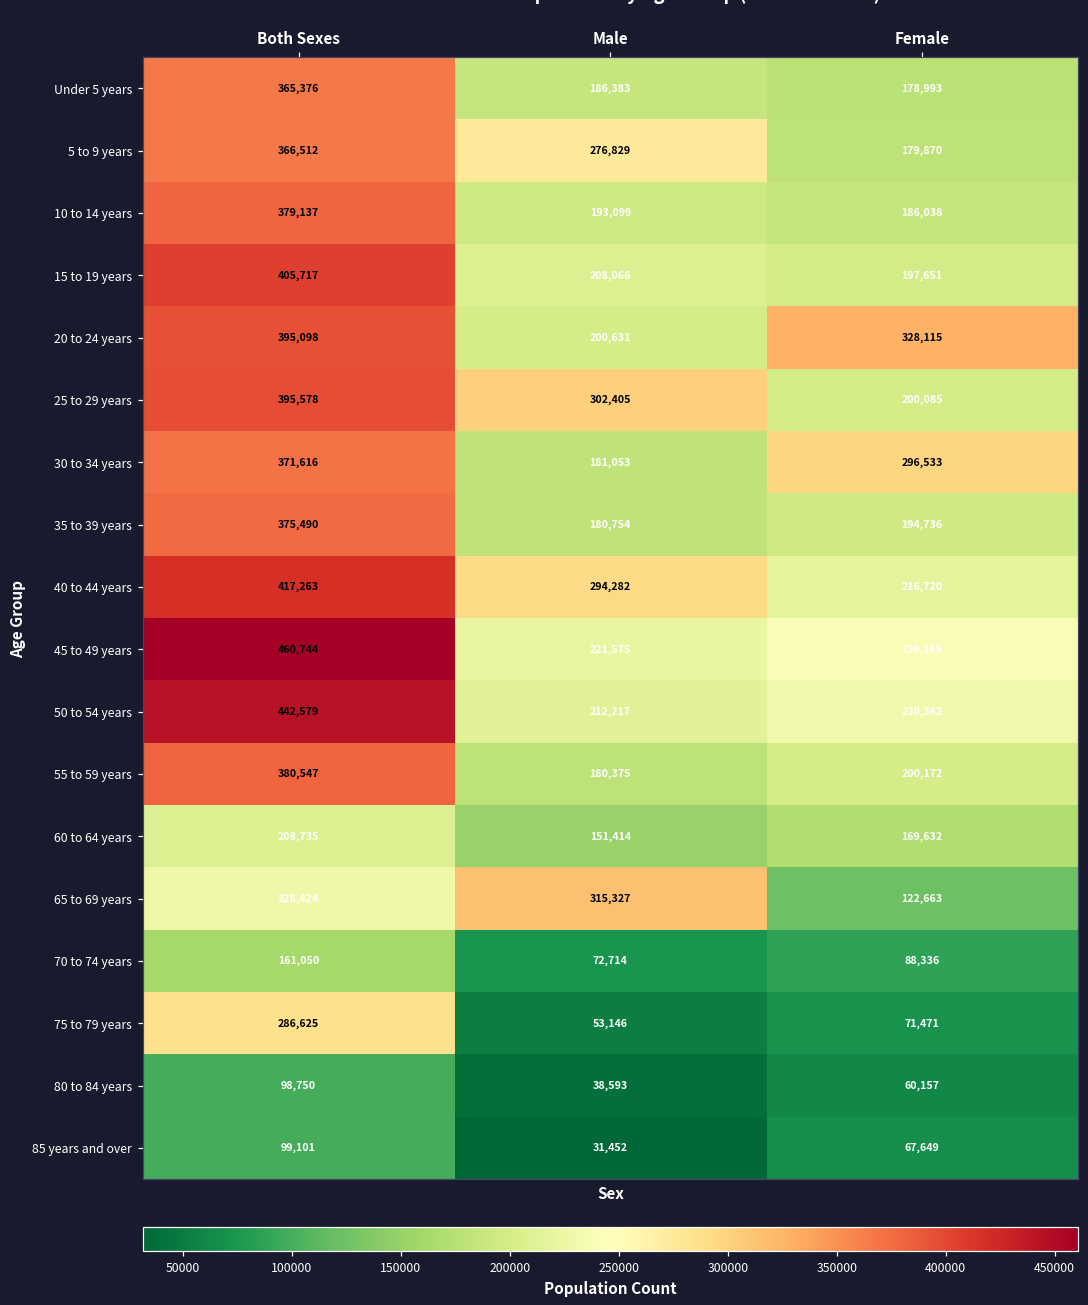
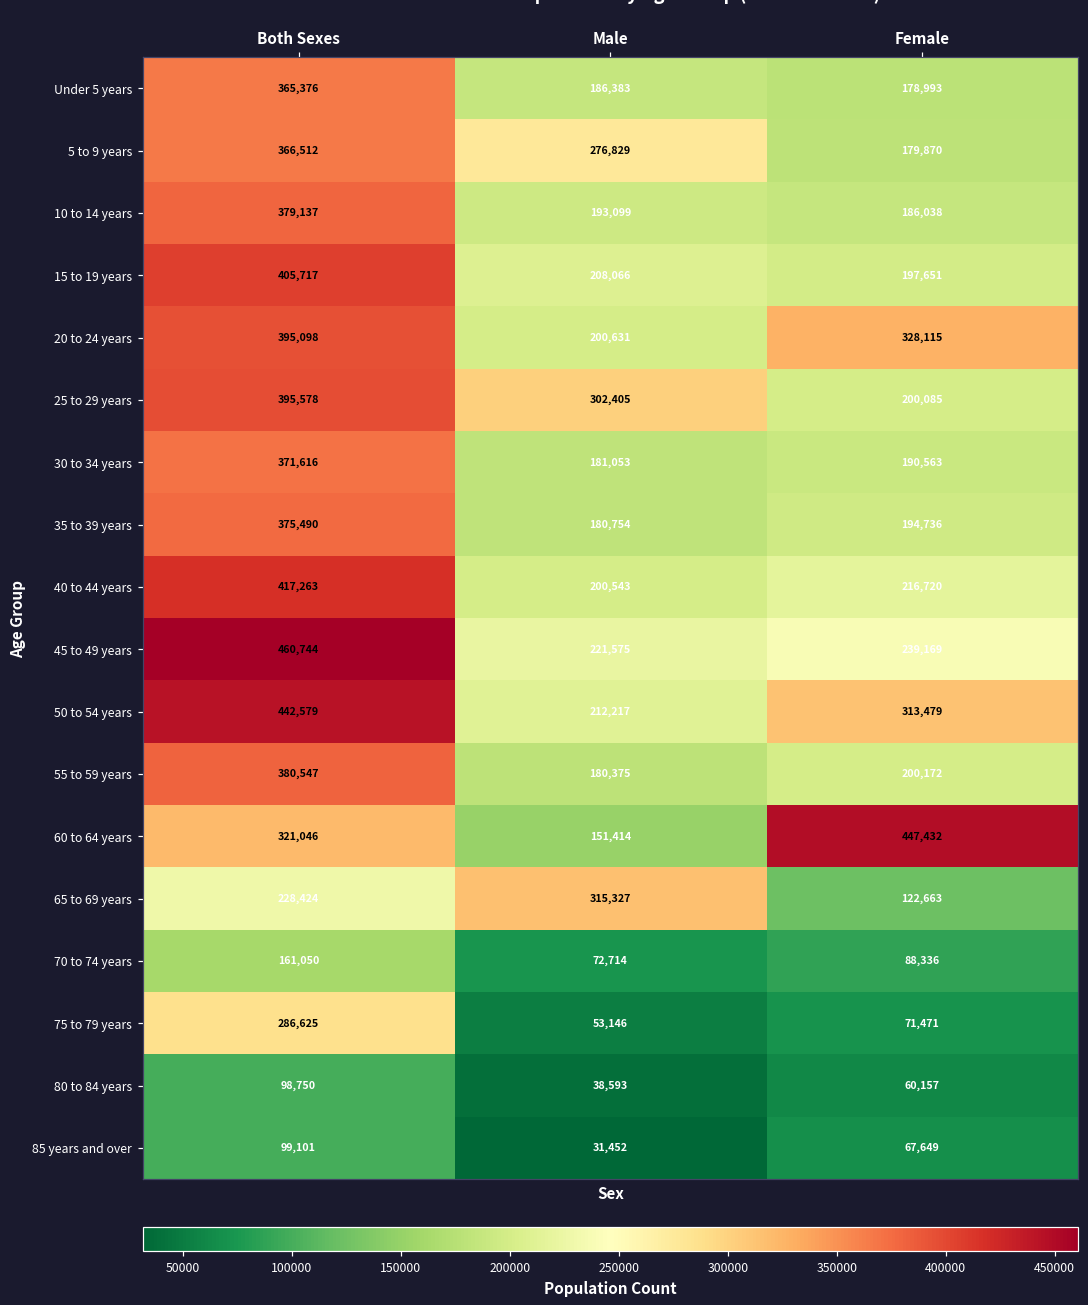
  {
    "Under 5 years": {
      "Both Sexes": "365,376",
      "Male": "186,383",
      "Female": "178,993"
    },
    "5 to 9 years": {
      "Both Sexes": "366,512",
      "Male": "276,829",
      "Female": "179,870"
    },
    "10 to 14 years": {
      "Both Sexes": "379,137",
      "Male": "193,099",
      "Female": "186,038"
    },
    "15 to 19 years": {
      "Both Sexes": "405,717",
      "Male": "208,066",
      "Female": "197,651"
    },
    "20 to 24 years": {
      "Both Sexes": "395,098",
      "Male": "200,631",
      "Female": "328,115"
    },
    "25 to 29 years": {
      "Both Sexes": "395,578",
      "Male": "302,405",
      "Female": "200,085"
    },
    "30 to 34 years": {
      "Both Sexes": "371,616",
      "Male": "181,053",
-     "Female": "296,533"
+     "Female": "190,563"
    },
    "35 to 39 years": {
      "Both Sexes": "375,490",
      "Male": "180,754",
      "Female": "194,736"
    },
    "40 to 44 years": {
      "Both Sexes": "417,263",
-     "Male": "294,282",
+     "Male": "200,543",
      "Female": "216,720"
    },
    "45 to 49 years": {
      "Both Sexes": "460,744",
      "Male": "221,575",
      "Female": "239,169"
    },
    "50 to 54 years": {
      "Both Sexes": "442,579",
      "Male": "212,217",
-     "Female": "230,362"
+     "Female": "313,479"
    },
    "55 to 59 years": {
      "Both Sexes": "380,547",
      "Male": "180,375",
      "Female": "200,172"
    },
    "60 to 64 years": {
-     "Both Sexes": "208,735",
+     "Both Sexes": "321,046",
      "Male": "151,414",
-     "Female": "169,632"
+     "Female": "447,432"
    },
    "65 to 69 years": {
      "Both Sexes": "228,424",
      "Male": "315,327",
      "Female": "122,663"
    },
    "70 to 74 years": {
      "Both Sexes": "161,050",
      "Male": "72,714",
      "Female": "88,336"
    },
    "75 to 79 years": {
      "Both Sexes": "286,625",
      "Male": "53,146",
      "Female": "71,471"
    },
    "80 to 84 years": {
      "Both Sexes": "98,750",
      "Male": "38,593",
      "Female": "60,157"
    },
    "85 years and over": {
      "Both Sexes": "99,101",
      "Male": "31,452",
      "Female": "67,649"
    }
  }
